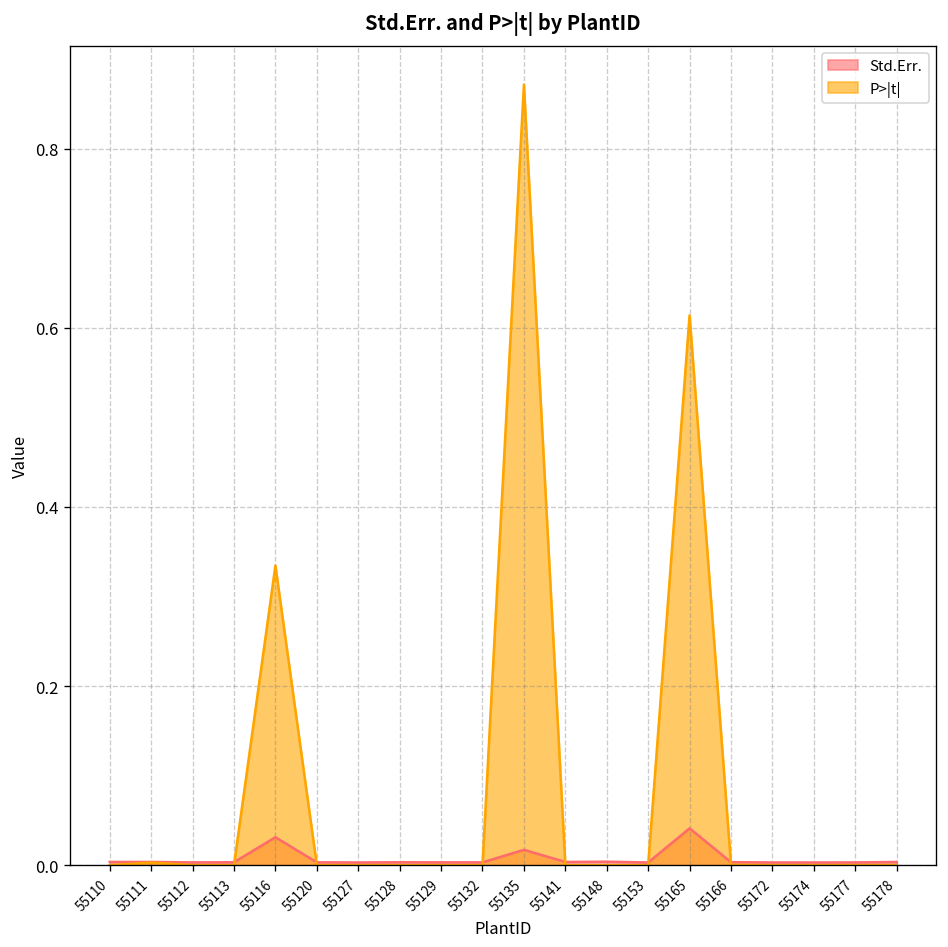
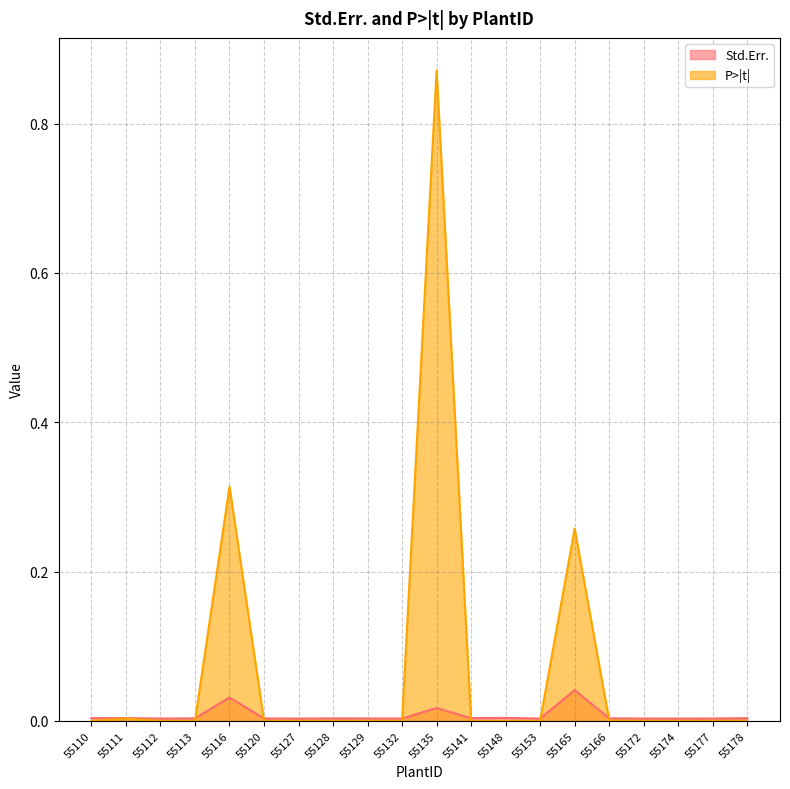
  {
    "Std.Err.": {
      "55110": 0.00,
      "55116": 0.03,
      "55135": 0.02,
      "55141": 0.00,
      "55148": 0.00,
      "55165": 0.04,
      "55178": 0.00
    },
    "P>|t|": {
      "55110": 0.00,
-     "55116": 0.33,
+     "55116": 0.31,
      "55135": 0.87,
      "55141": 0.00,
      "55148": 0.00,
-     "55165": 0.61,
+     "55165": 0.26,
      "55178": 0.00
    }
  }
